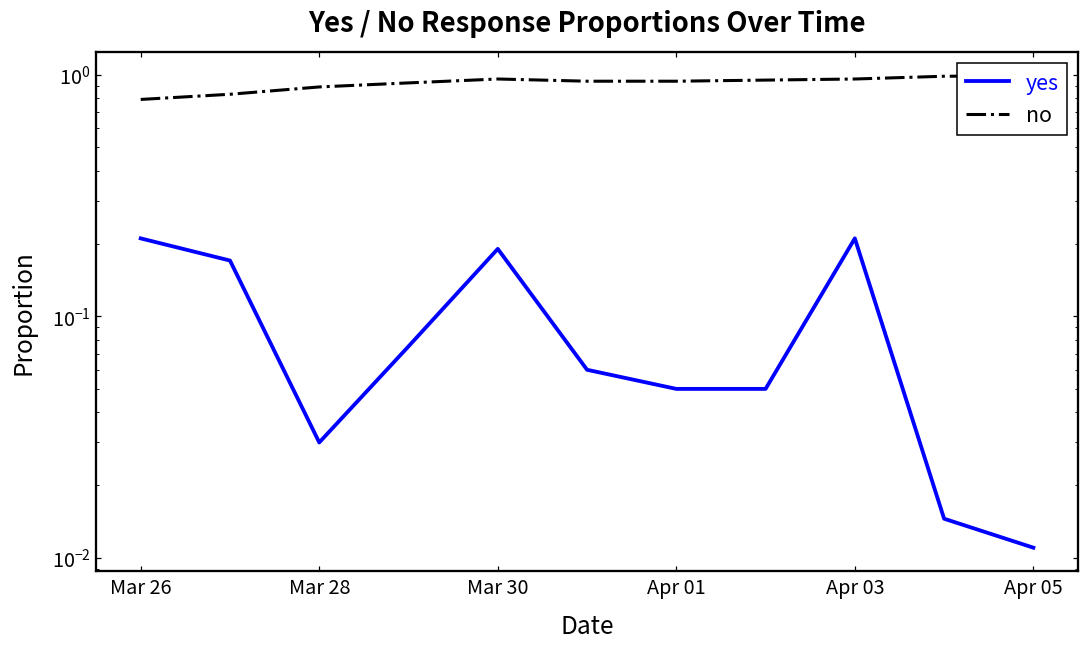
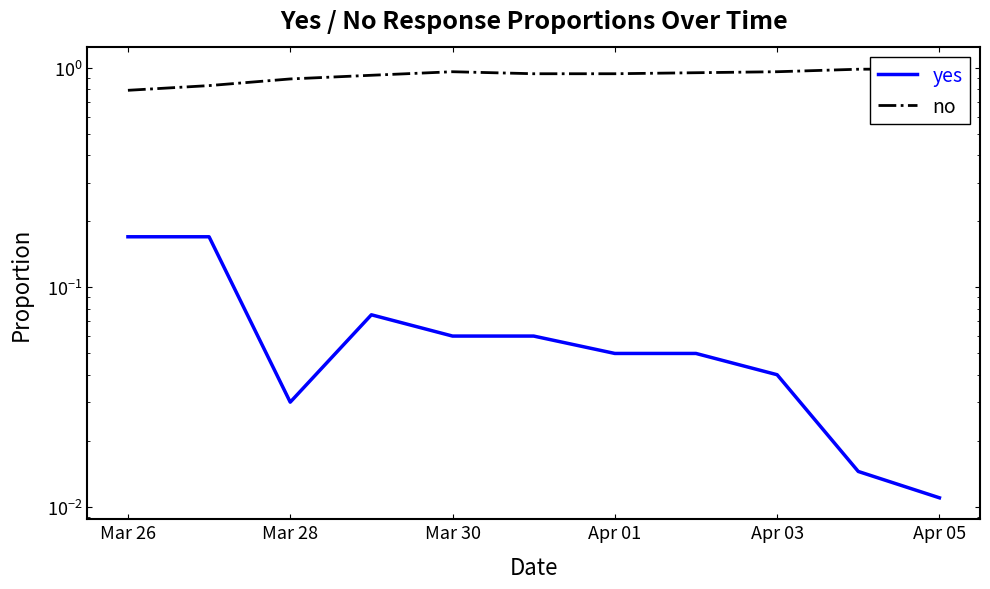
  {
    "yes": {
-     "Mar 26": 0.21,
+     "Mar 26": 0.17,
      "Mar 28": 0.03,
-     "Mar 30": 0.19,
+     "Mar 30": 0.06,
      "Apr 01": 0.05,
-     "Apr 03": 0.21,
+     "Apr 03": 0.04,
      "Apr 05": 0.011
    },
    "no": {
      "Mar 26": 0.79,
      "Mar 28": 0.89,
      "Mar 30": 1.0,
      "Apr 01": 0.94,
      "Apr 03": 1.0
    }
  }
